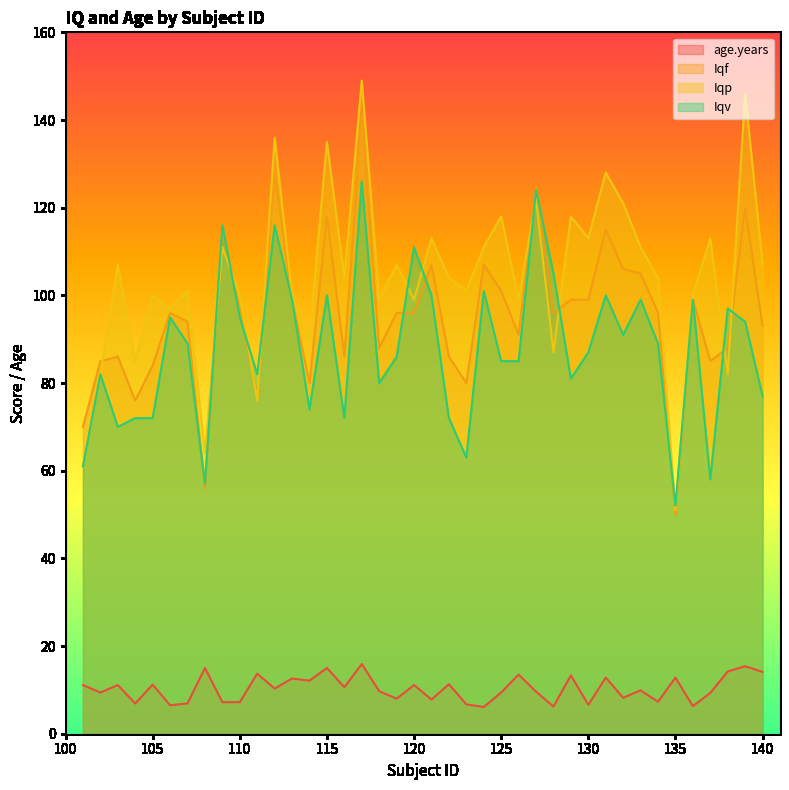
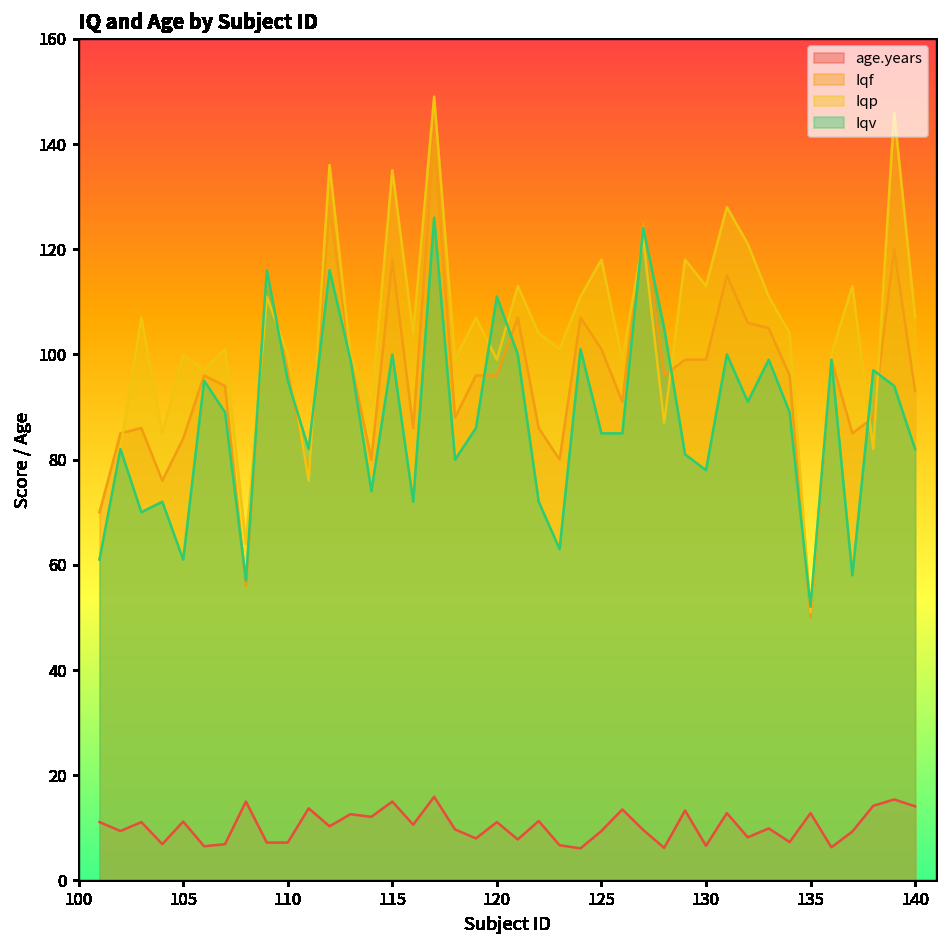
  {
    "Iqv": {
-     "105": 72,
+     "105": 61,
      "110": 95,
      "115": 100,
      "120": 111,
      "125": 85,
-     "130": 87,
+     "130": 78,
      "135": 52,
-     "140": 77
+     "140": 82
    }
  }
